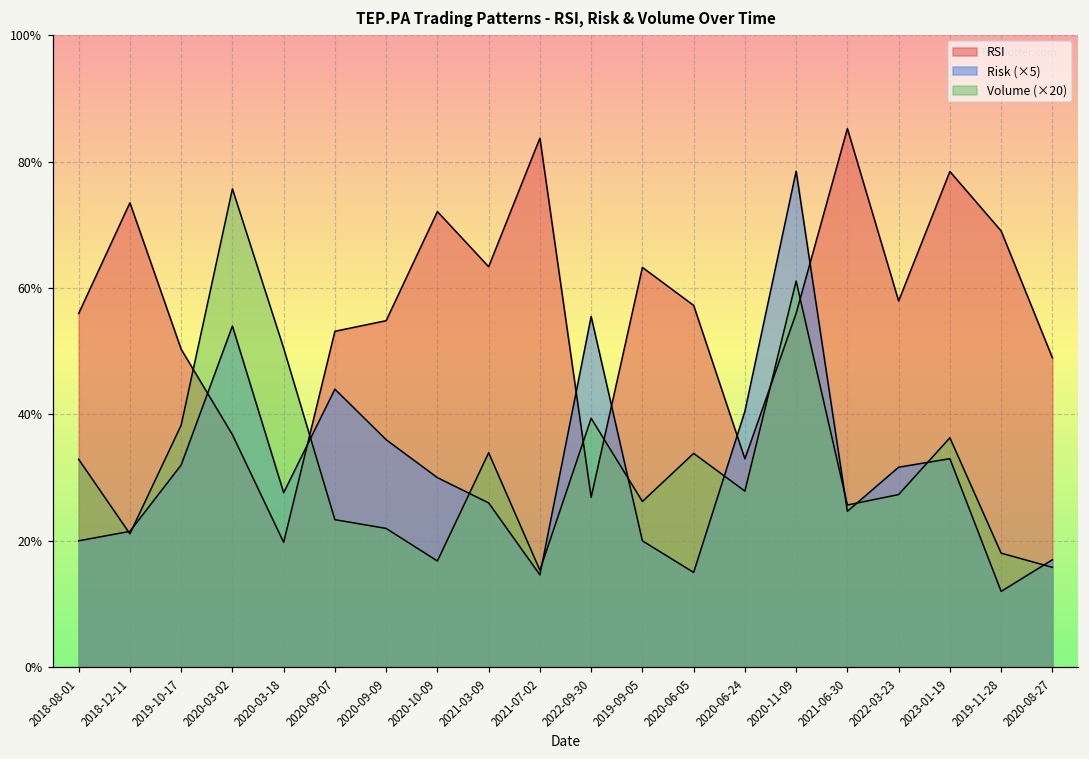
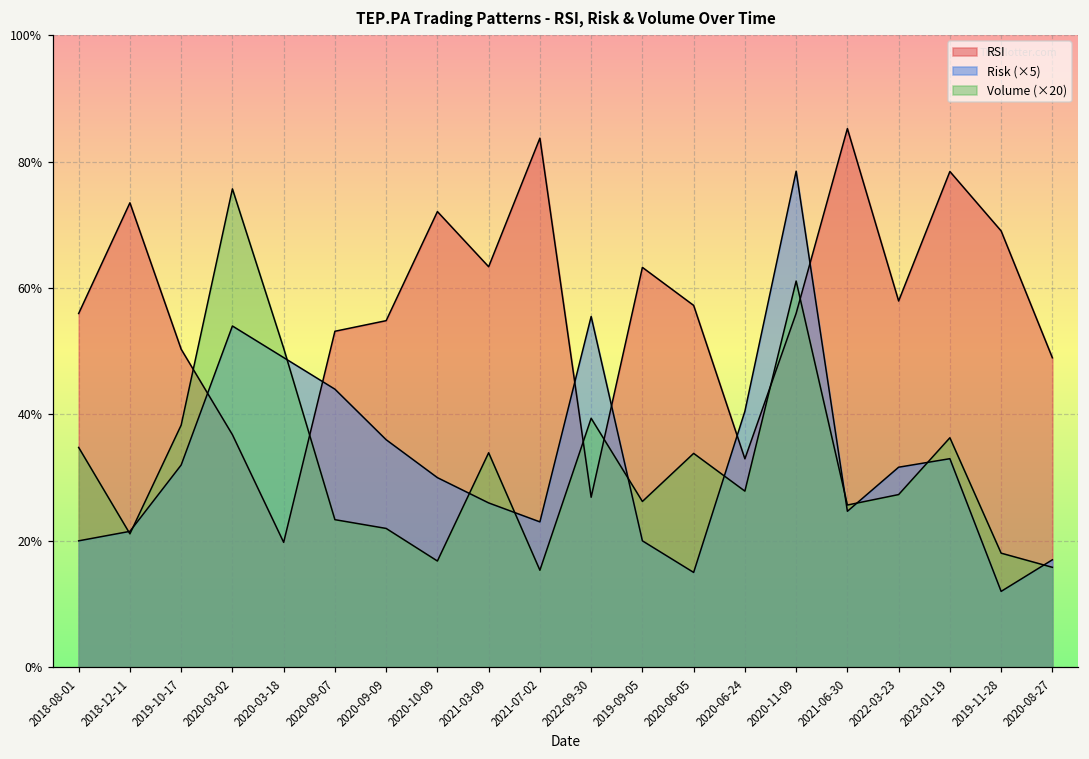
  {
    "RSI": {
      "2018-08-01": "56%",
      "2018-12-11": "73%",
      "2019-10-17": "50%",
      "2020-03-02": "37%",
      "2020-03-18": "20%",
      "2020-09-07": "53%",
      "2020-09-09": "55%",
      "2020-10-09": "72%",
      "2021-03-09": "63%",
      "2021-07-02": "84%",
      "2022-09-30": "27%",
      "2019-09-05": "63%",
      "2020-06-05": "57%",
      "2020-06-24": "33%",
      "2020-11-09": "56%",
      "2021-06-30": "85%",
      "2022-03-23": "58%",
      "2023-01-19": "78%",
      "2019-11-28": "69%",
      "2020-08-27": "49%"
    },
    "Risk (×5)": {
      "2018-08-01": "20%",
      "2019-10-17": "32%",
      "2020-03-02": "54%",
-     "2020-03-18": "28%",
+     "2020-03-18": "49%",
      "2020-09-07": "44%",
      "2020-09-09": "36%",
      "2020-10-09": "30%",
      "2021-03-09": "26%",
-     "2021-07-02": "15%",
+     "2021-07-02": "23%",
      "2022-09-30": "55%",
      "2019-09-05": "20%",
      "2020-06-05": "15%",
      "2020-06-24": "41%",
      "2020-11-09": "79%",
      "2021-06-30": "25%",
      "2022-03-23": "32%",
      "2023-01-19": "33%",
      "2019-11-28": "12%",
      "2020-08-27": "17%"
    },
    "Volume (×20)": {
-     "2018-08-01": "33%",
+     "2018-08-01": "35%",
      "2019-10-17": "38%",
      "2020-03-02": "76%",
      "2020-03-18": "50%",
      "2020-09-07": "23%",
      "2020-09-09": "22%",
      "2020-10-09": "17%",
      "2021-03-09": "34%",
      "2021-07-02": "15%",
      "2022-09-30": "39%",
      "2019-09-05": "26%",
      "2020-06-05": "34%",
      "2020-06-24": "28%",
      "2020-11-09": "61%",
      "2021-06-30": "26%",
      "2022-03-23": "27%",
      "2023-01-19": "36%",
      "2019-11-28": "18%",
      "2020-08-27": "16%"
    }
  }
